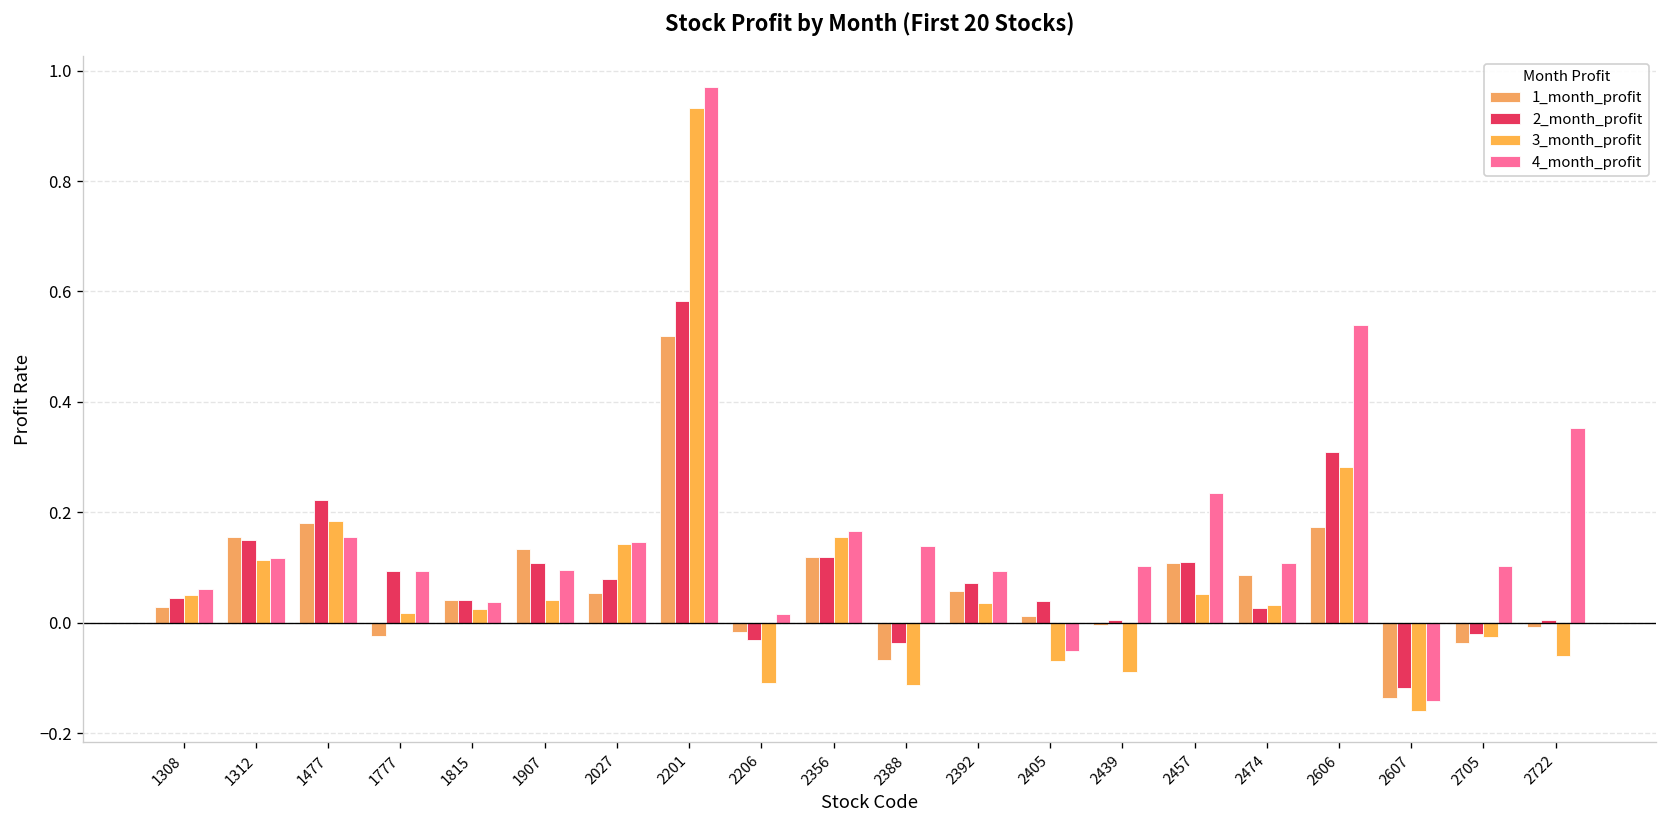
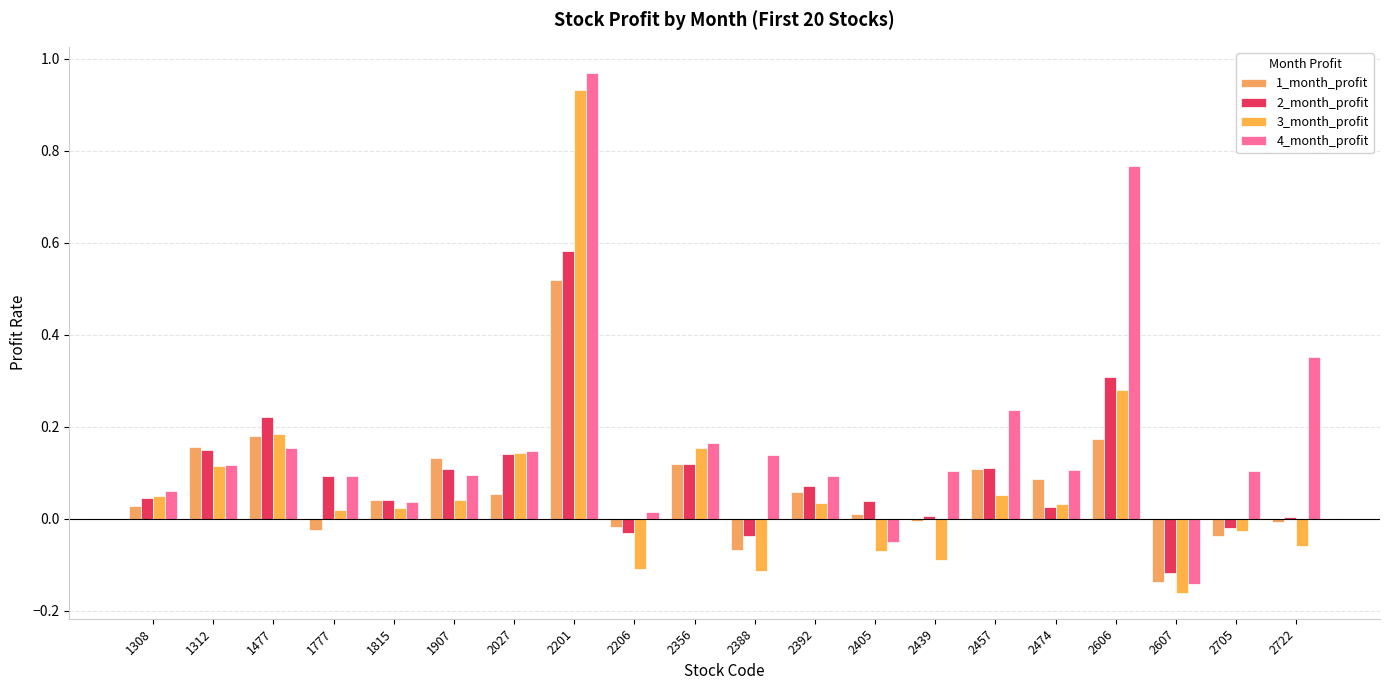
  {
    "2_month_profit": {
      "1308": 0.04,
      "1312": 0.15,
      "1477": 0.22,
      "1777": 0.09,
      "1815": 0.04,
      "1907": 0.11,
-     "2027": 0.08,
+     "2027": 0.14,
      "2201": 0.58,
      "2206": -0.03,
      "2356": 0.12,
      "2388": -0.04,
      "2392": 0.07,
      "2405": 0.04,
      "2439": 0.01,
      "2457": 0.11,
      "2474": 0.03,
      "2606": 0.31,
      "2607": -0.12,
      "2705": -0.02
    },
    "4_month_profit": {
      "1308": 0.06,
      "1312": 0.12,
      "1477": 0.15,
      "1777": 0.09,
      "1815": 0.04,
      "1907": 0.09,
      "2027": 0.15,
      "2201": 0.97,
      "2206": 0.02,
      "2356": 0.17,
      "2388": 0.14,
      "2392": 0.09,
      "2405": -0.05,
      "2439": 0.10,
      "2457": 0.24,
      "2474": 0.11,
-     "2606": 0.54,
+     "2606": 0.77,
      "2607": -0.14,
      "2705": 0.10,
      "2722": 0.35
    }
  }
